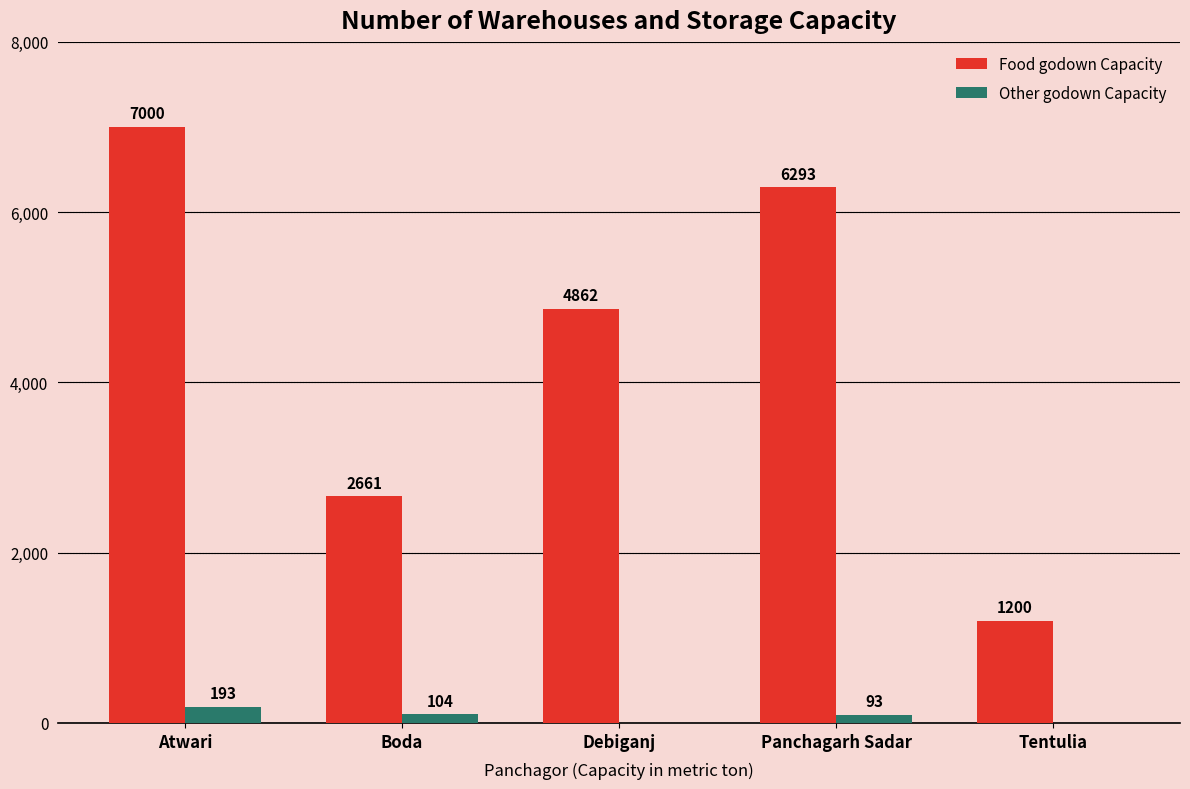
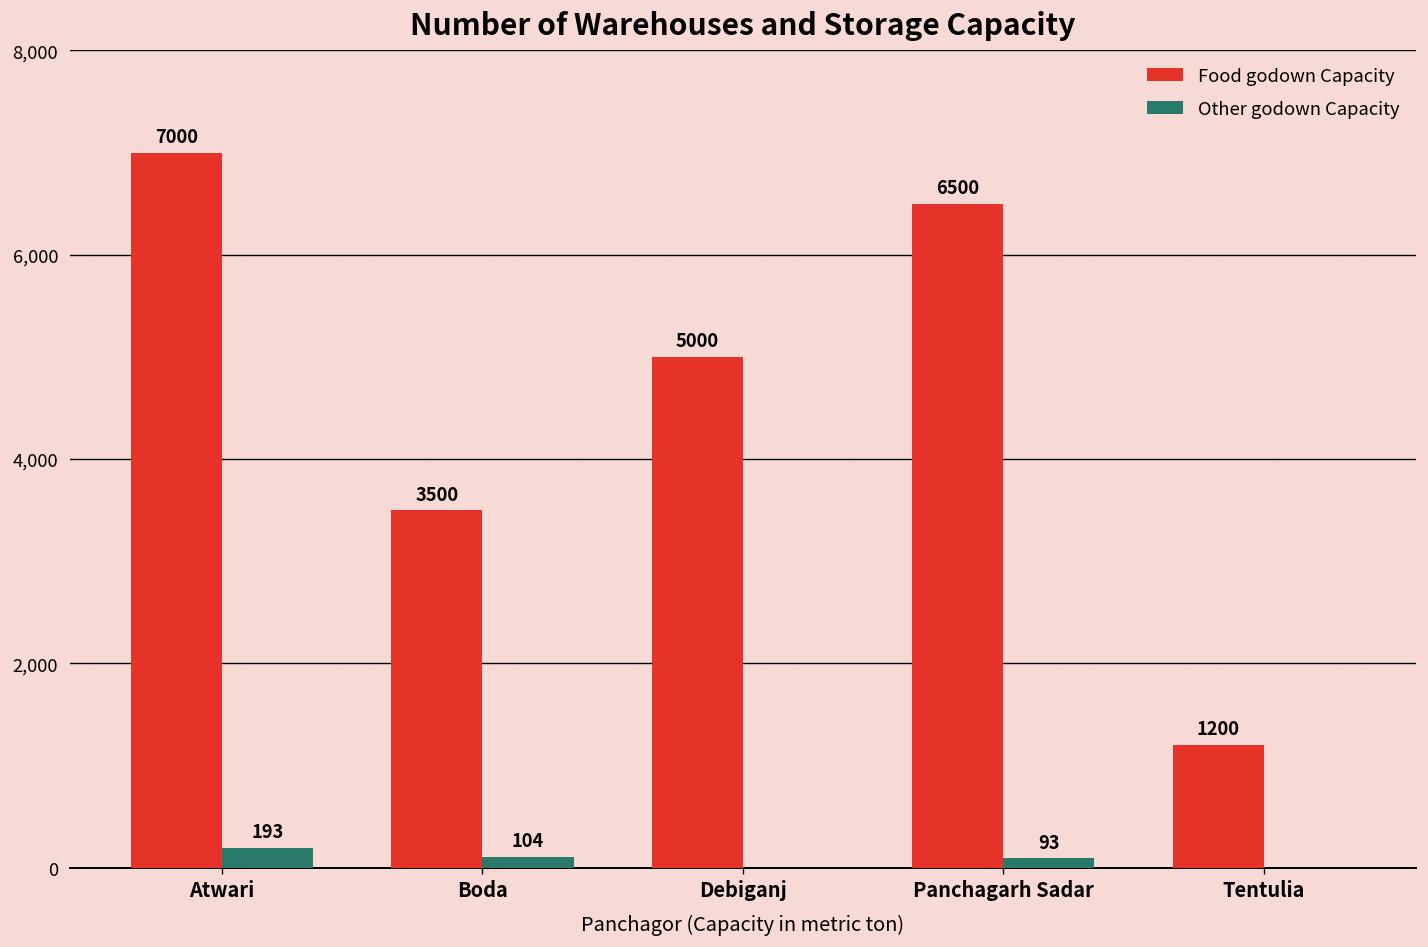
  {
    "Food godown Capacity": {
      "Atwari": 7000,
-     "Boda": 2661,
-     "Debiganj": 4862,
-     "Panchagarh Sadar": 6293,
+     "Boda": 3500,
+     "Debiganj": 5000,
+     "Panchagarh Sadar": 6500,
      "Tentulia": 1200
    },
    "Other godown Capacity": {
      "Atwari": 193,
      "Boda": 104,
      "Panchagarh Sadar": 93
    }
  }
